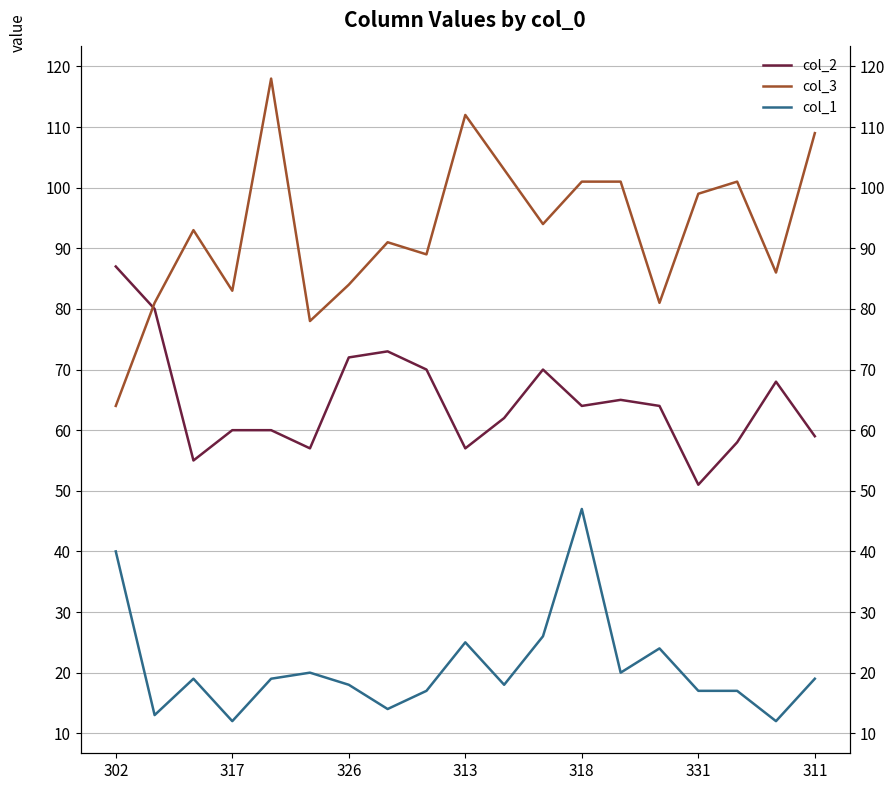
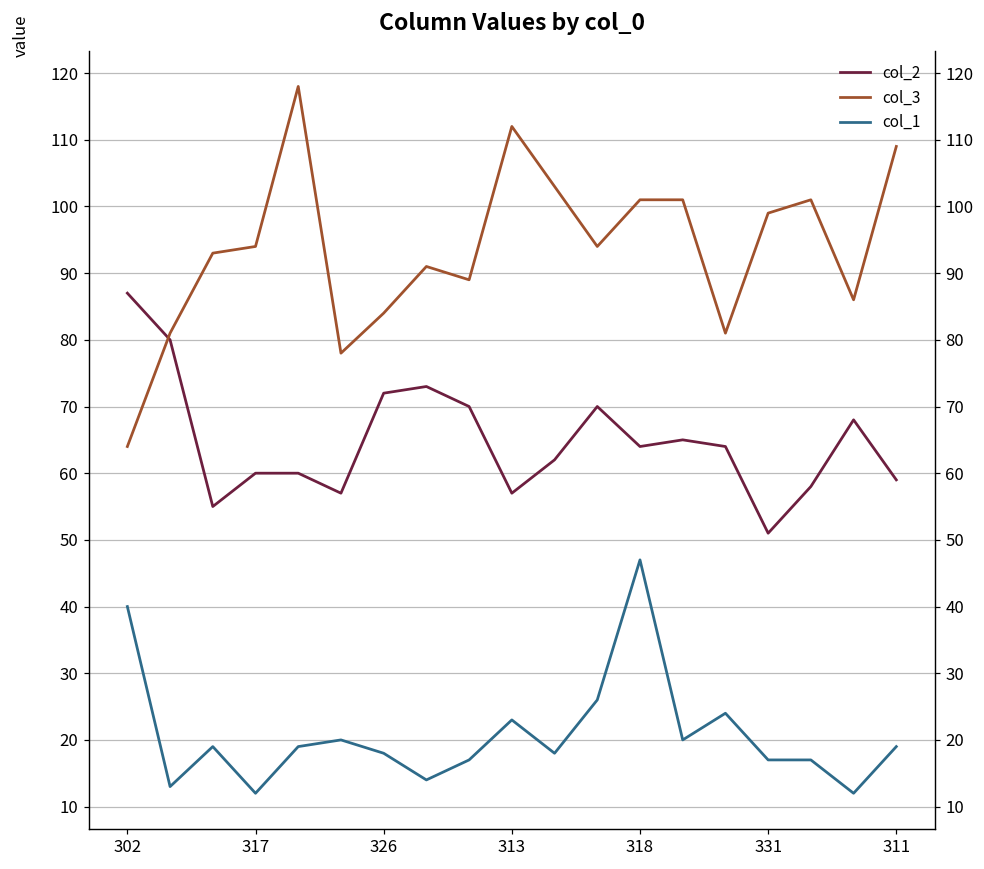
  {
    "col_2": {
      "302": 87,
      "317": 60,
      "326": 72,
      "313": 57,
      "318": 64,
      "331": 51,
      "311": 59
    },
    "col_3": {
      "302": 64,
-     "317": 83,
+     "317": 94,
      "326": 84,
      "313": 112,
      "318": 101,
      "331": 99,
      "311": 109
    },
    "col_1": {
      "302": 40,
      "317": 12,
      "326": 18,
-     "313": 25,
+     "313": 23,
      "318": 47,
      "331": 17,
      "311": 19
    }
  }
